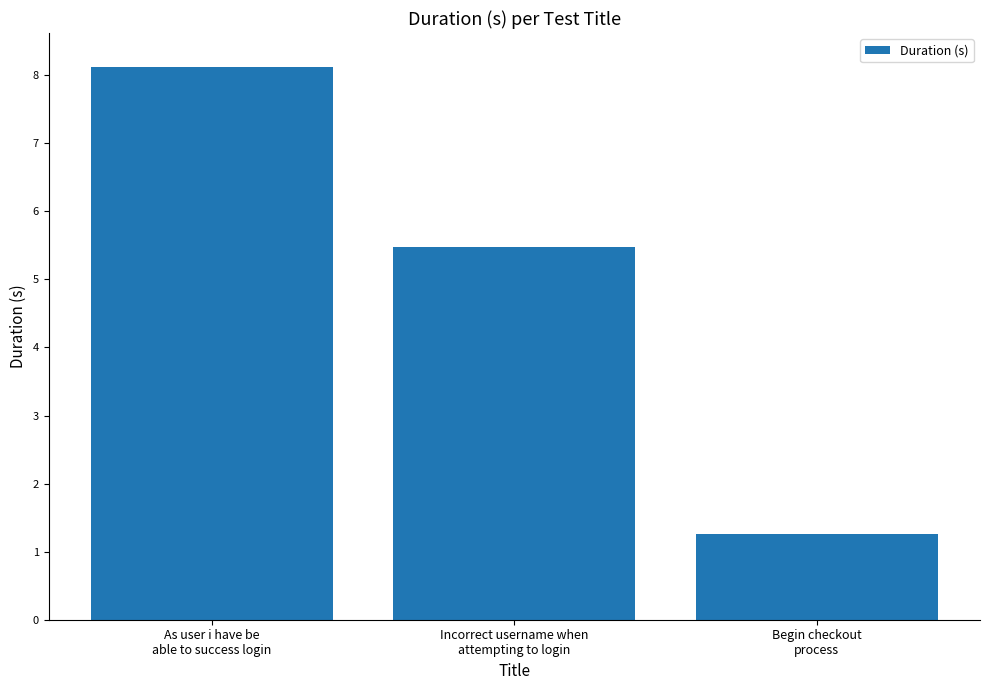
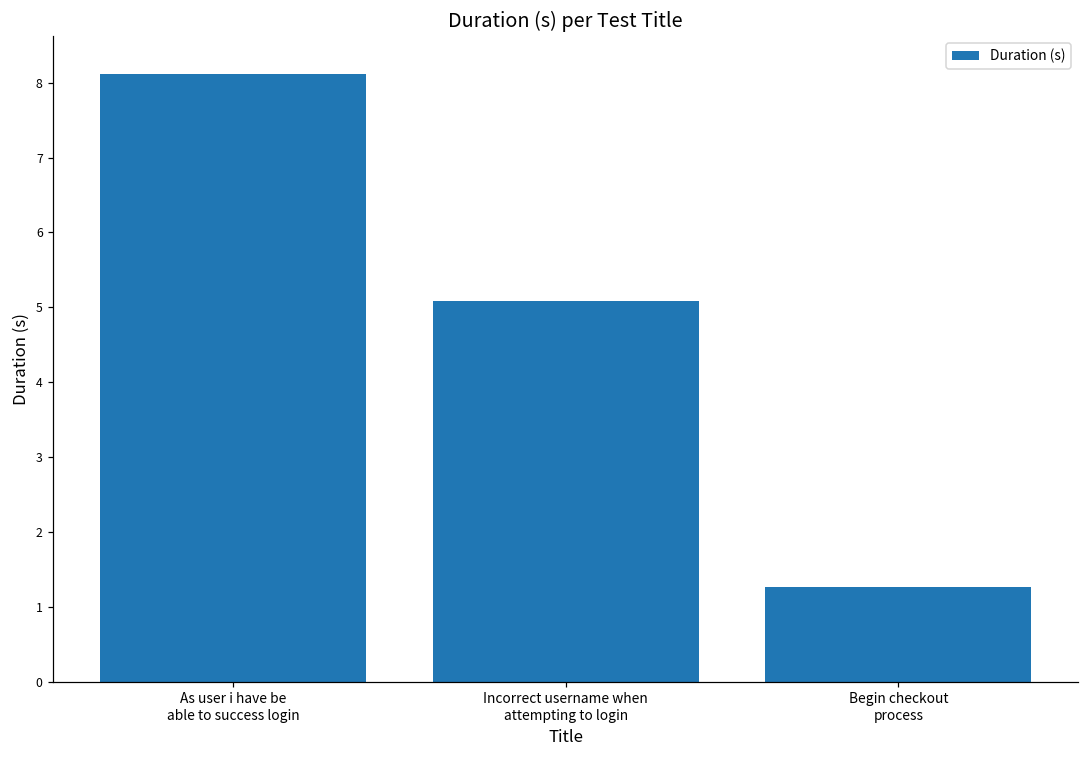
  {
    "As user i have be able to success login": 8.1,
-   "Incorrect username when attempting to login": 5.5,
+   "Incorrect username when attempting to login": 5.1,
    "Begin checkout process": 1.3
  }
